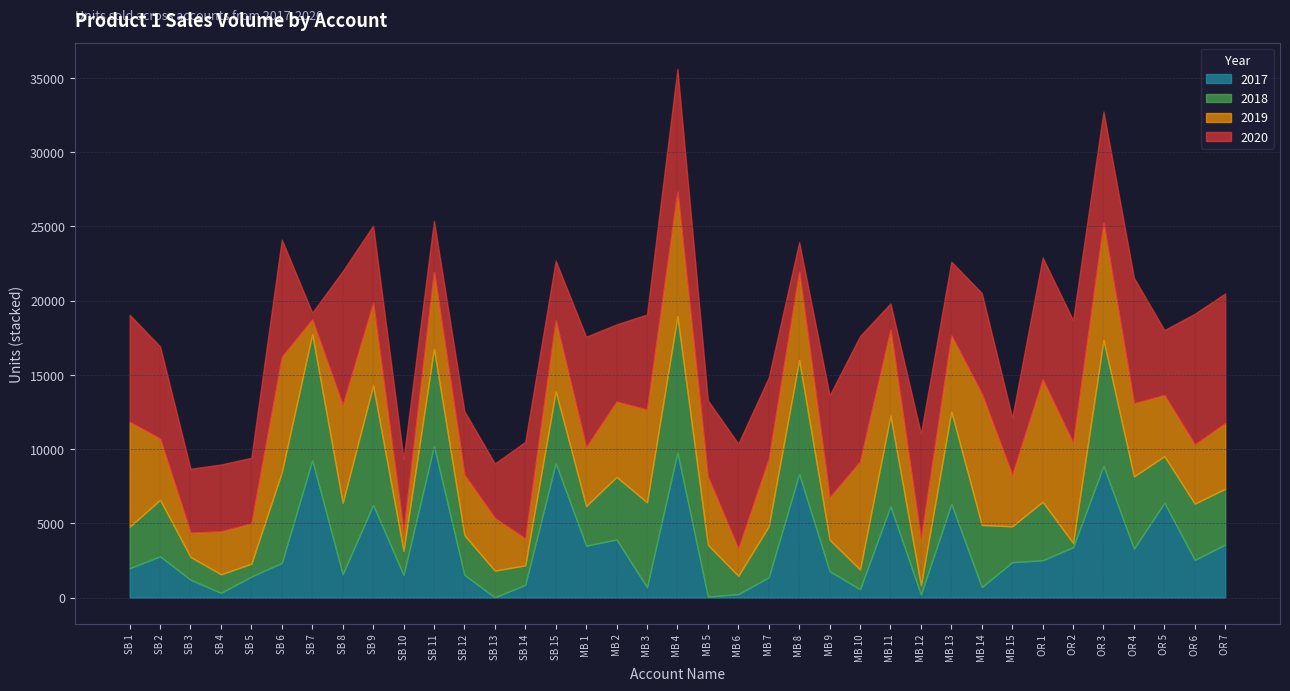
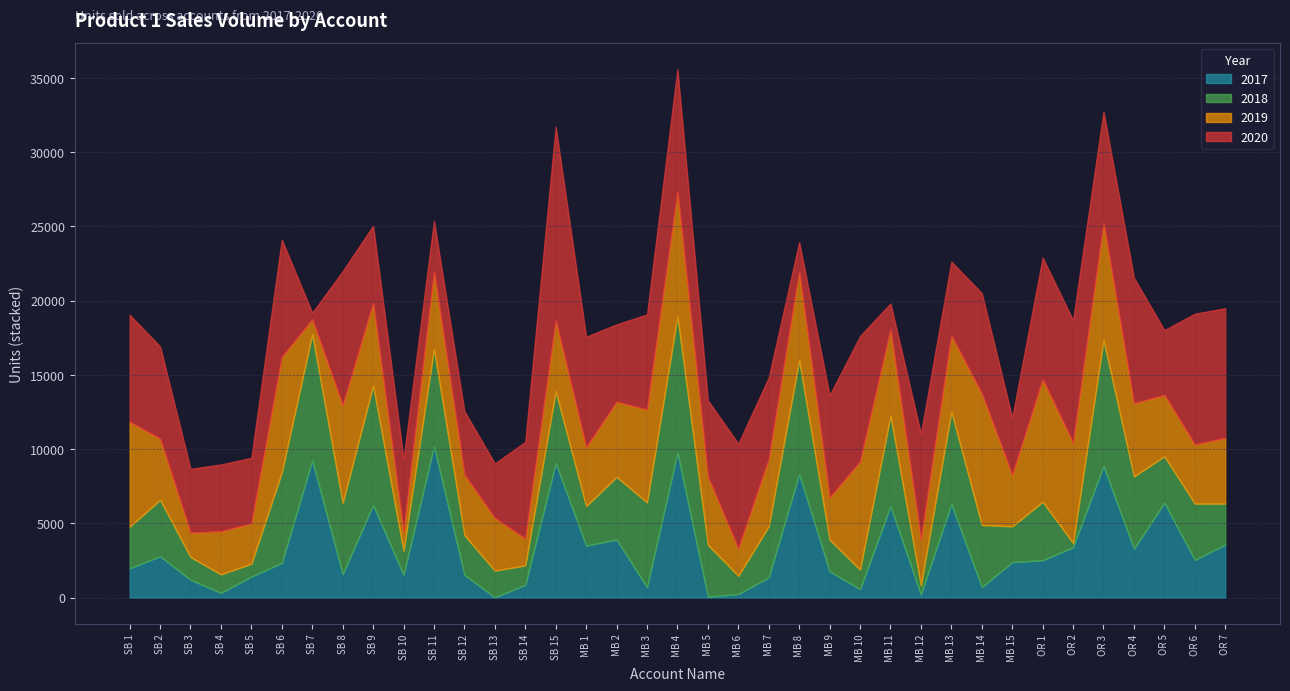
  {
    "2017": {
      "SB 1": 2000,
      "SB 2": 2800,
      "SB 3": 1200,
      "SB 4": 300,
      "SB 5": 1400,
      "SB 6": 2300,
      "SB 7": 9300,
      "SB 8": 1600,
      "SB 9": 6200,
      "SB 10": 1500,
      "SB 11": 10200,
      "SB 12": 1500,
      "SB 14": 900,
      "SB 15": 9100,
      "MB 1": 3500,
      "MB 2": 3900,
      "MB 3": 700,
      "MB 4": 9800,
      "MB 6": 200,
      "MB 7": 1400,
      "MB 8": 8300,
      "MB 9": 1800,
      "MB 10": 600,
      "MB 11": 6200,
      "MB 12": 200,
      "MB 13": 6300,
      "MB 14": 700,
      "MB 15": 2400,
      "OR 1": 2500,
      "OR 2": 3400,
      "OR 3": 8900,
      "OR 4": 3300,
      "OR 5": 6400,
      "OR 6": 2500,
      "OR 7": 3600
    },
    "2018": {
      "SB 1": 2800,
      "SB 2": 3800,
      "SB 3": 1500,
      "SB 4": 1300,
      "SB 5": 900,
      "SB 6": 6100,
      "SB 7": 8500,
      "SB 8": 4800,
      "SB 9": 8000,
      "SB 10": 1600,
      "SB 11": 6600,
      "SB 12": 2700,
      "SB 13": 1800,
      "SB 14": 1300,
      "SB 15": 4800,
      "MB 1": 2700,
      "MB 2": 4200,
      "MB 3": 5700,
      "MB 4": 9200,
      "MB 5": 3500,
      "MB 6": 1200,
      "MB 7": 3400,
      "MB 8": 7700,
      "MB 9": 2100,
      "MB 10": 1300,
      "MB 11": 6100,
      "MB 12": 600,
      "MB 13": 6200,
      "MB 14": 4200,
      "MB 15": 2400,
      "OR 1": 3900,
      "OR 2": 300,
      "OR 3": 8500,
      "OR 4": 4900,
      "OR 5": 3100,
      "OR 6": 3800,
-     "OR 7": 3800
+     "OR 7": 2800
    },
    "2019": {
      "SB 1": 7100,
      "SB 2": 4100,
      "SB 3": 1600,
      "SB 4": 2900,
      "SB 5": 2700,
      "SB 6": 7800,
      "SB 7": 1000,
      "SB 8": 6600,
      "SB 9": 5600,
      "SB 10": 1300,
      "SB 11": 5200,
      "SB 12": 4100,
      "SB 13": 3500,
      "SB 14": 1800,
      "SB 15": 4800,
      "MB 1": 4000,
      "MB 2": 5100,
      "MB 3": 6200,
      "MB 4": 8400,
      "MB 5": 4600,
      "MB 6": 1800,
      "MB 7": 4500,
      "MB 8": 6000,
      "MB 9": 2800,
      "MB 10": 7300,
      "MB 11": 5800,
      "MB 12": 3100,
      "MB 13": 5100,
      "MB 14": 8800,
      "MB 15": 3500,
      "OR 1": 8200,
      "OR 2": 6800,
      "OR 3": 7900,
      "OR 4": 4900,
      "OR 5": 4100,
      "OR 6": 4000,
      "OR 7": 4400
    },
    "2020": {
      "SB 1": 7200,
      "SB 2": 6200,
      "SB 3": 4300,
      "SB 4": 4500,
      "SB 5": 4400,
      "SB 6": 7900,
      "SB 7": 400,
      "SB 8": 9000,
      "SB 9": 5200,
      "SB 10": 4900,
      "SB 11": 3400,
      "SB 12": 4300,
      "SB 13": 3700,
      "SB 14": 6500,
-     "SB 15": 4000,
+     "SB 15": 13000,
      "MB 1": 7400,
      "MB 2": 5200,
      "MB 3": 6400,
      "MB 4": 8300,
      "MB 5": 5100,
      "MB 6": 7100,
      "MB 7": 5500,
      "MB 8": 2000,
      "MB 9": 6900,
      "MB 10": 8400,
      "MB 11": 1800,
      "MB 12": 7100,
      "MB 13": 5000,
      "MB 14": 6800,
      "MB 15": 3900,
      "OR 1": 8200,
      "OR 2": 8300,
      "OR 3": 7500,
      "OR 4": 8500,
      "OR 5": 4400,
      "OR 6": 8800,
      "OR 7": 8700
    }
  }
